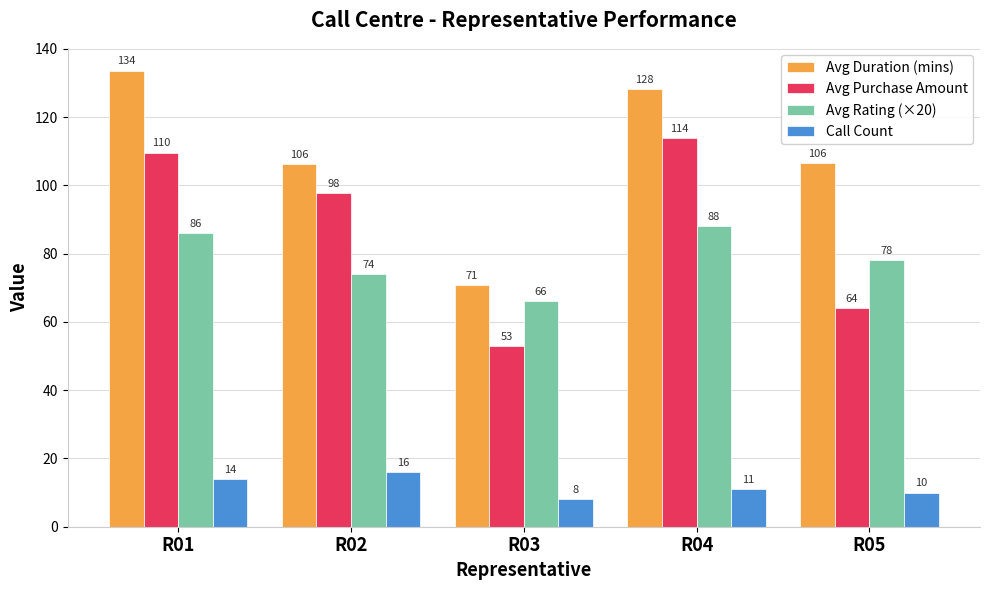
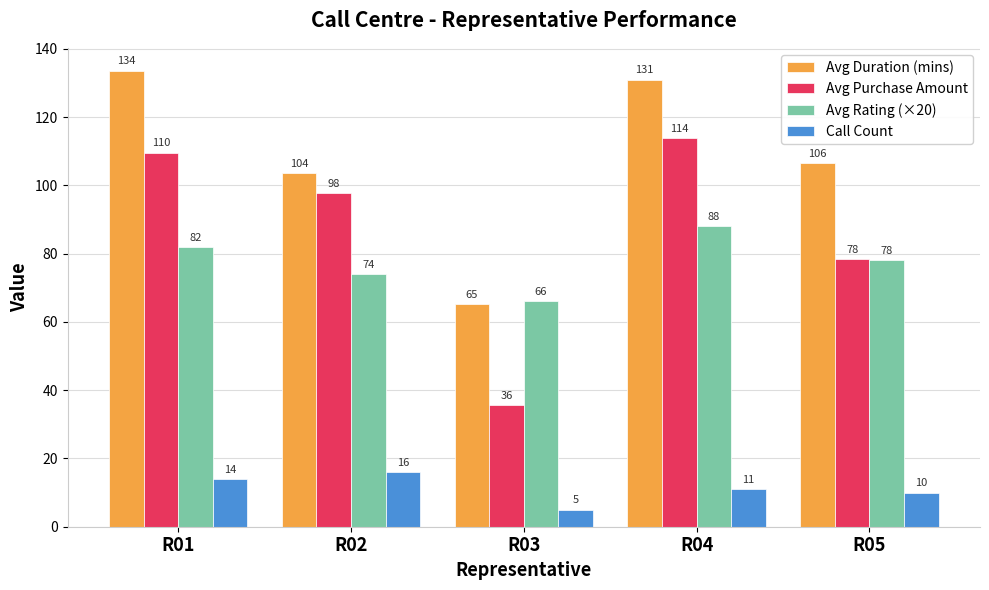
  {
    "Avg Duration (mins)": {
      "R01": 134,
-     "R02": 106,
-     "R03": 71,
-     "R04": 128,
+     "R02": 104,
+     "R03": 65,
+     "R04": 131,
      "R05": 106
    },
    "Avg Purchase Amount": {
      "R01": 110,
      "R02": 98,
-     "R03": 53,
+     "R03": 36,
      "R04": 114,
-     "R05": 64
+     "R05": 78
    },
    "Avg Rating (×20)": {
-     "R01": 86,
+     "R01": 82,
      "R02": 74,
      "R03": 66,
      "R04": 88,
      "R05": 78
    },
    "Call Count": {
      "R01": 14,
      "R02": 16,
-     "R03": 8,
+     "R03": 5,
      "R04": 11,
      "R05": 10
    }
  }
